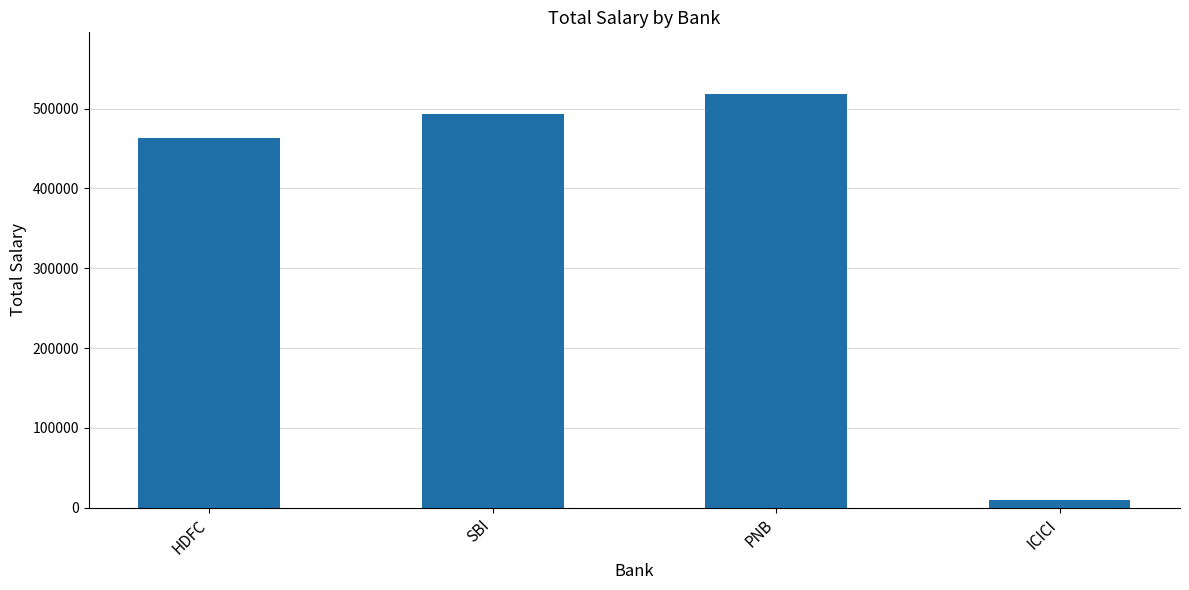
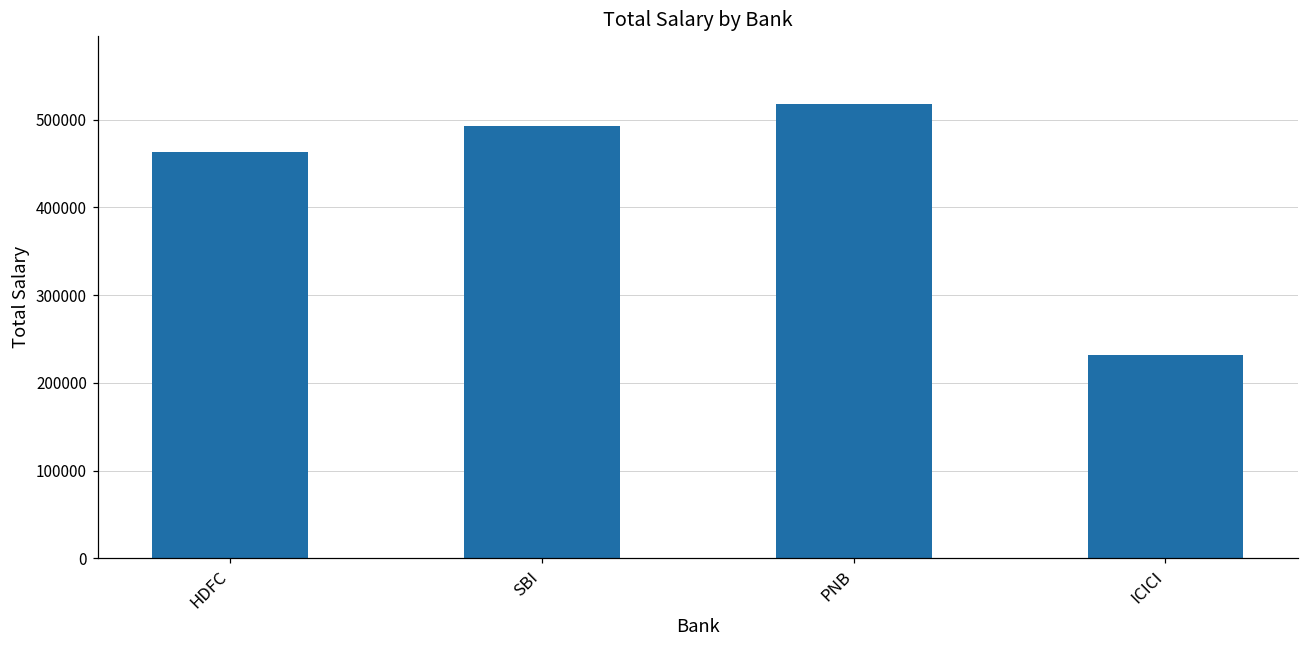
  {
    "HDFC": 460000,
    "SBI": 490000,
    "PNB": 520000,
-   "ICICI": 10000
+   "ICICI": 230000
  }
